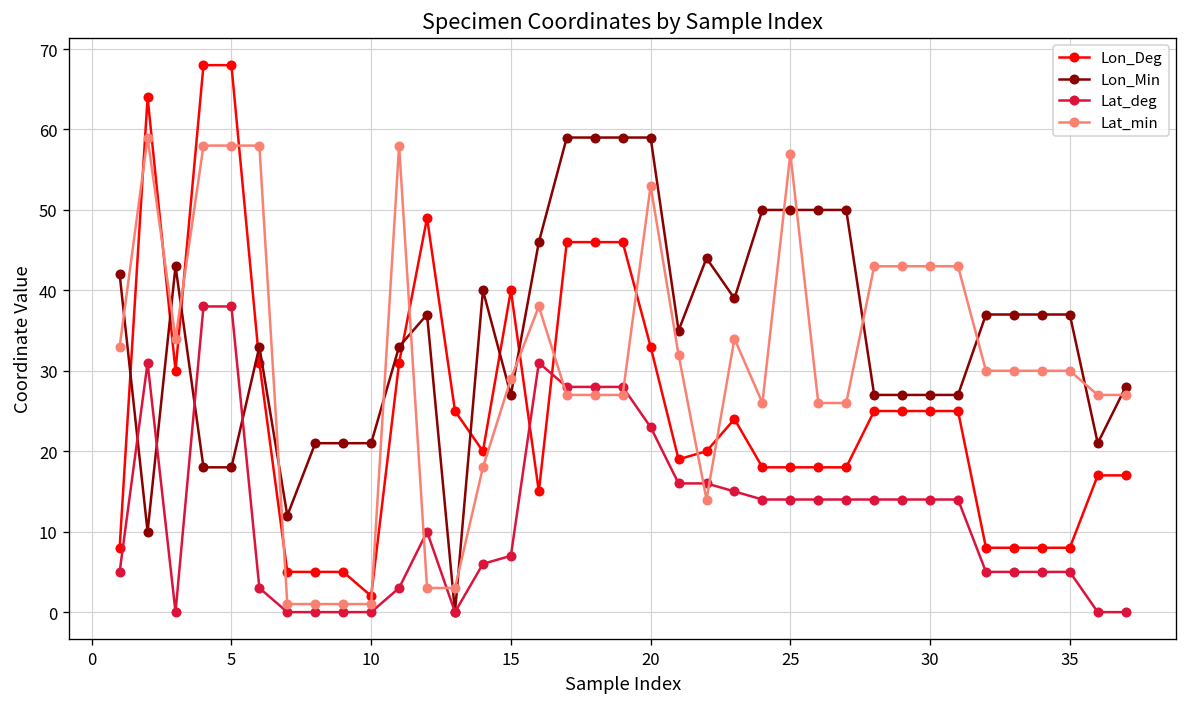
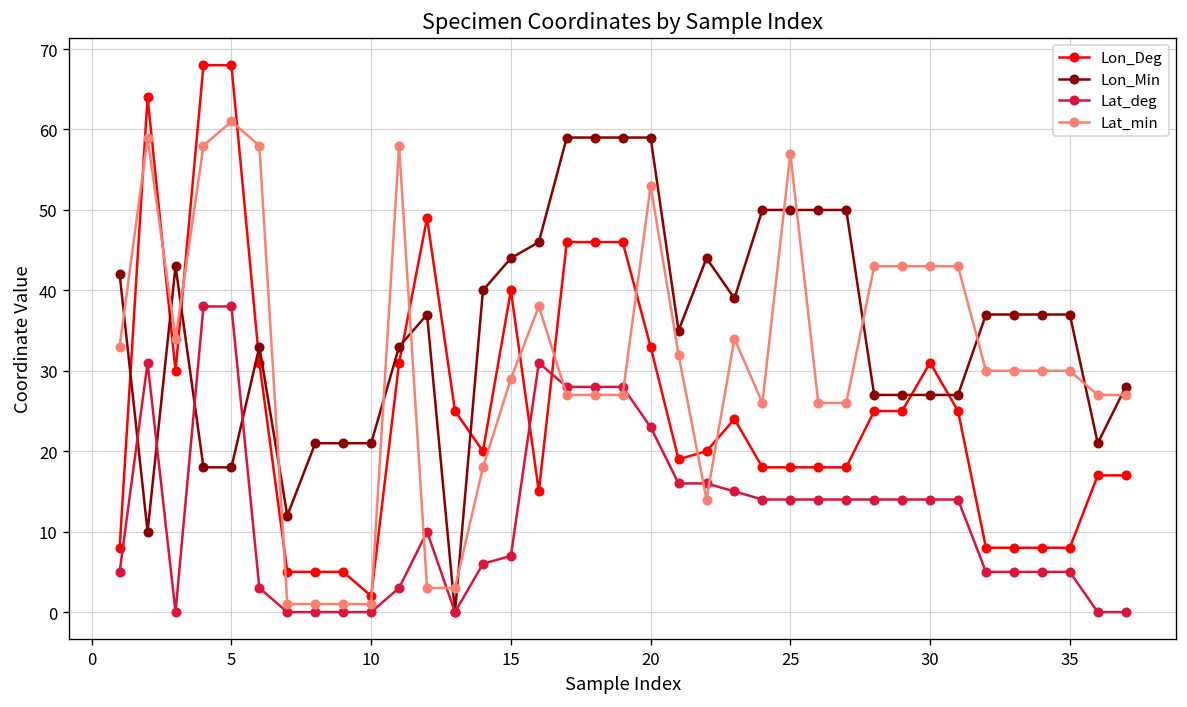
  {
    "Lon_Deg": {
      "5": 68,
      "10": 2,
      "15": 40,
      "20": 33,
      "25": 18,
-     "30": 25,
+     "30": 31,
      "35": 8
    },
    "Lon_Min": {
      "5": 18,
      "10": 21,
-     "15": 27,
+     "15": 44,
      "20": 59,
      "25": 50,
      "30": 27,
      "35": 37
    },
    "Lat_deg": {
      "5": 38,
      "10": 0,
      "15": 7,
      "20": 23,
      "25": 14,
      "30": 14,
      "35": 5
    },
    "Lat_min": {
-     "5": 58,
+     "5": 61,
      "10": 1,
      "15": 29,
      "20": 53,
      "25": 57,
      "30": 43,
      "35": 30
    }
  }
